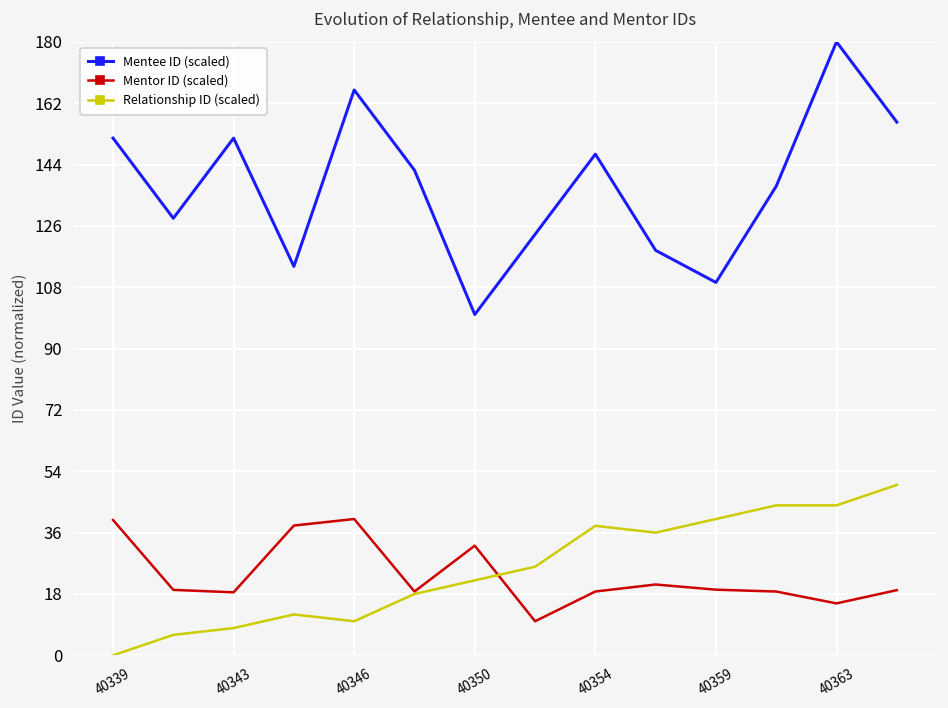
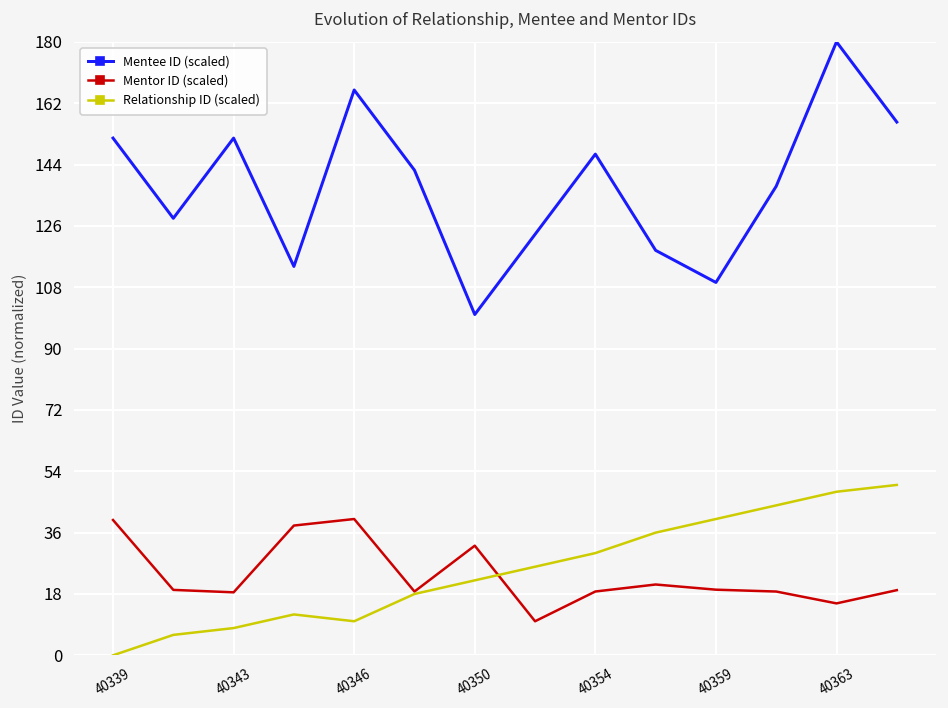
  {
    "Mentee ID (scaled)": {
      "40339": 152,
      "40343": 152,
      "40346": 166,
      "40350": 100,
      "40354": 147,
      "40359": 109,
      "40363": 180
    },
    "Mentor ID (scaled)": {
      "40339": 40,
      "40343": 18,
      "40346": 40,
      "40350": 32,
      "40354": 19,
      "40359": 19,
      "40363": 15
    },
    "Relationship ID (scaled)": {
      "40339": 0,
      "40343": 8,
      "40346": 10,
      "40350": 22,
-     "40354": 38,
+     "40354": 30,
      "40359": 40,
-     "40363": 44
+     "40363": 48
    }
  }
